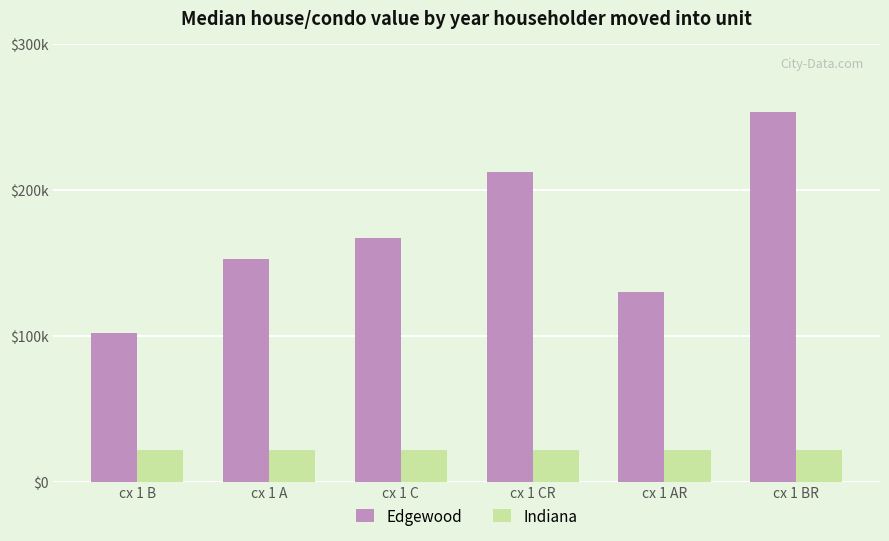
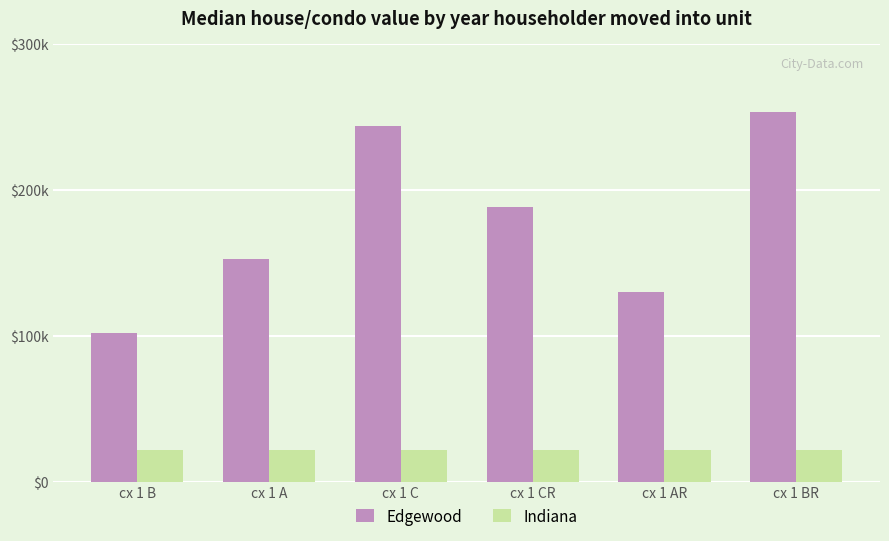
  {
    "Edgewood": {
      "cx 1 B": "$102000",
      "cx 1 A": "$153000",
-     "cx 1 C": "$167000",
-     "cx 1 CR": "$212000",
+     "cx 1 C": "$243000",
+     "cx 1 CR": "$188000",
      "cx 1 AR": "$130000",
      "cx 1 BR": "$253000"
    },
    "Indiana": {
      "cx 1 B": "$22000",
      "cx 1 A": "$22000",
      "cx 1 C": "$22000",
      "cx 1 CR": "$22000",
      "cx 1 AR": "$22000",
      "cx 1 BR": "$22000"
    }
  }
